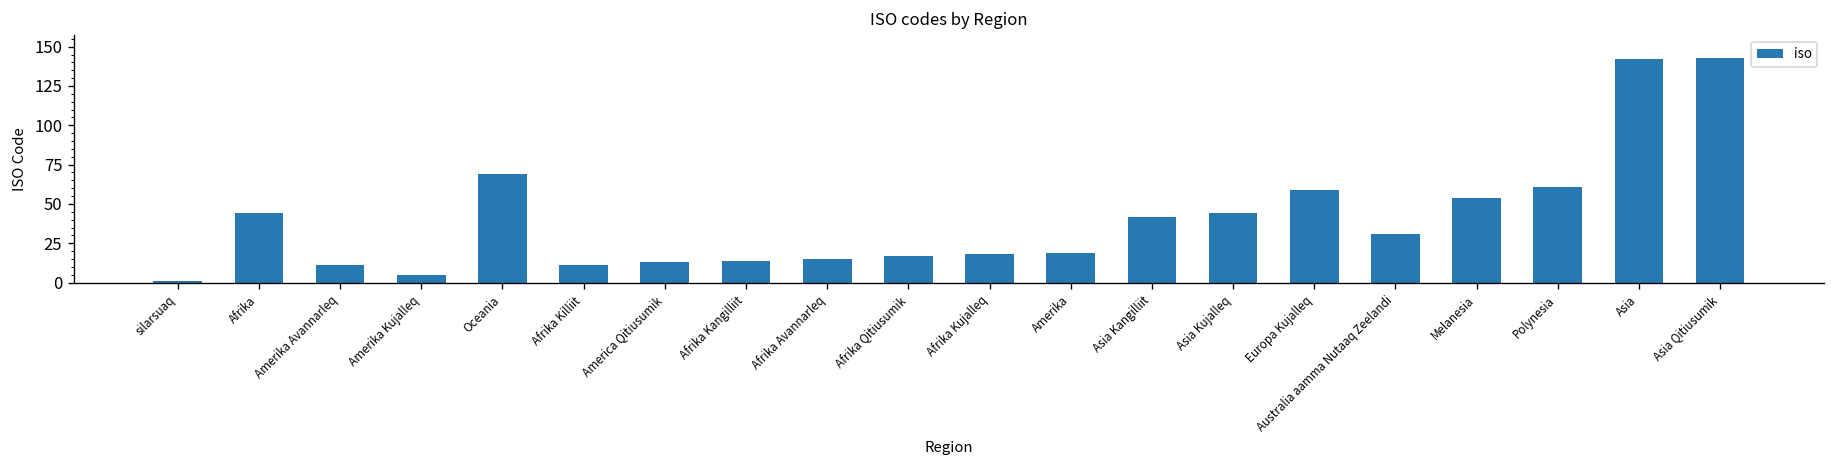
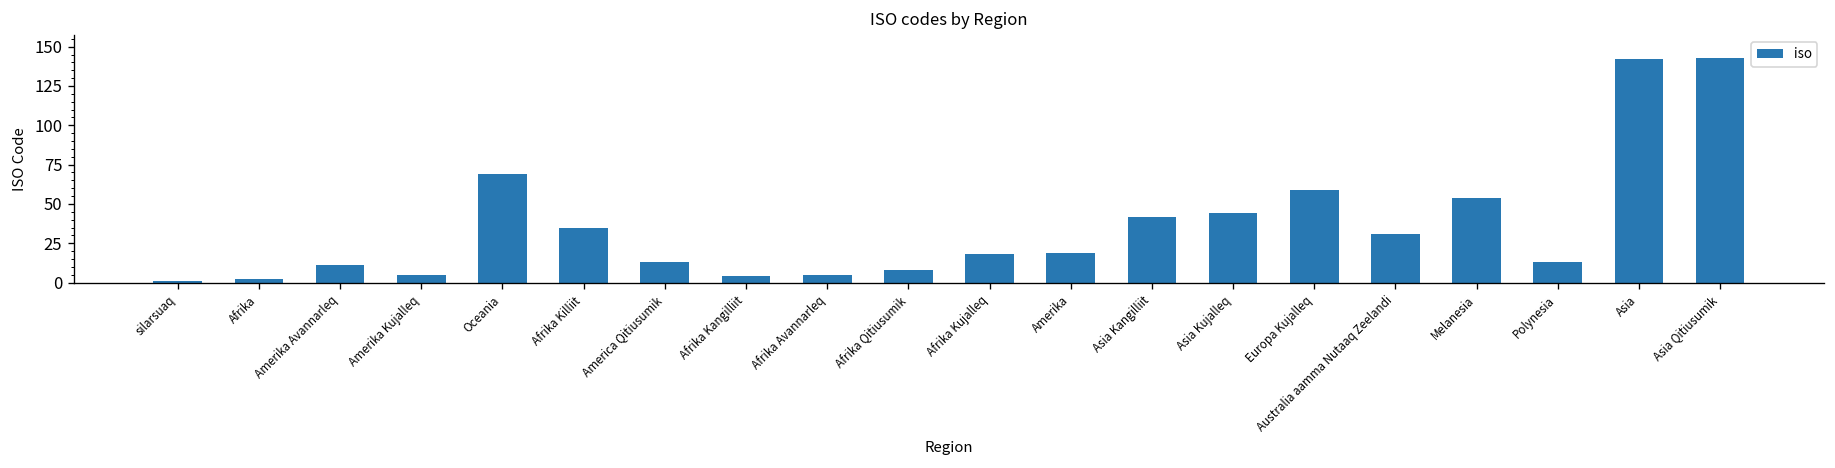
  {
-   "Afrika": 44,
+   "Afrika": 2,
    "Amerika Avannarleq": 11,
    "Amerika Kujalleq": 5,
    "Oceania": 69,
-   "Afrika Killiit": 11,
+   "Afrika Killiit": 35,
    "America Qitiusumik": 13,
-   "Afrika Kangilliit": 14,
-   "Afrika Avannarleq": 15,
-   "Afrika Qitiusumik": 17,
+   "Afrika Kangilliit": 4,
+   "Afrika Avannarleq": 5,
+   "Afrika Qitiusumik": 8,
    "Afrika Kujalleq": 18,
    "Amerika": 19,
    "Asia Kangilliit": 42,
    "Asia Kujalleq": 44,
    "Europa Kujalleq": 59,
    "Australia aamma Nutaaq Zeelandi": 31,
    "Melanesia": 54,
-   "Polynesia": 61,
+   "Polynesia": 13,
    "Asia": 142,
    "Asia Qitiusumik": 143
  }
